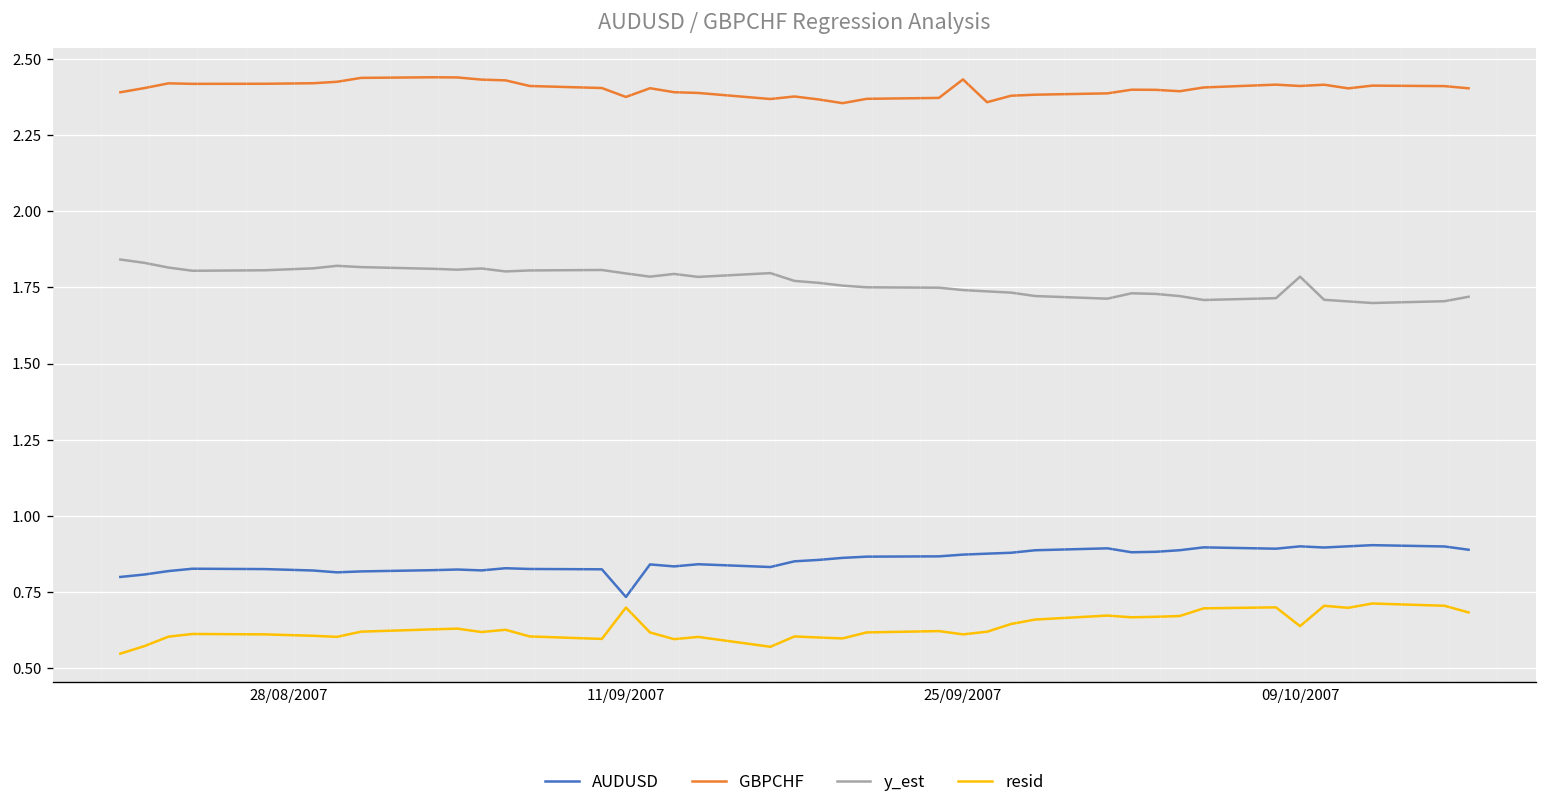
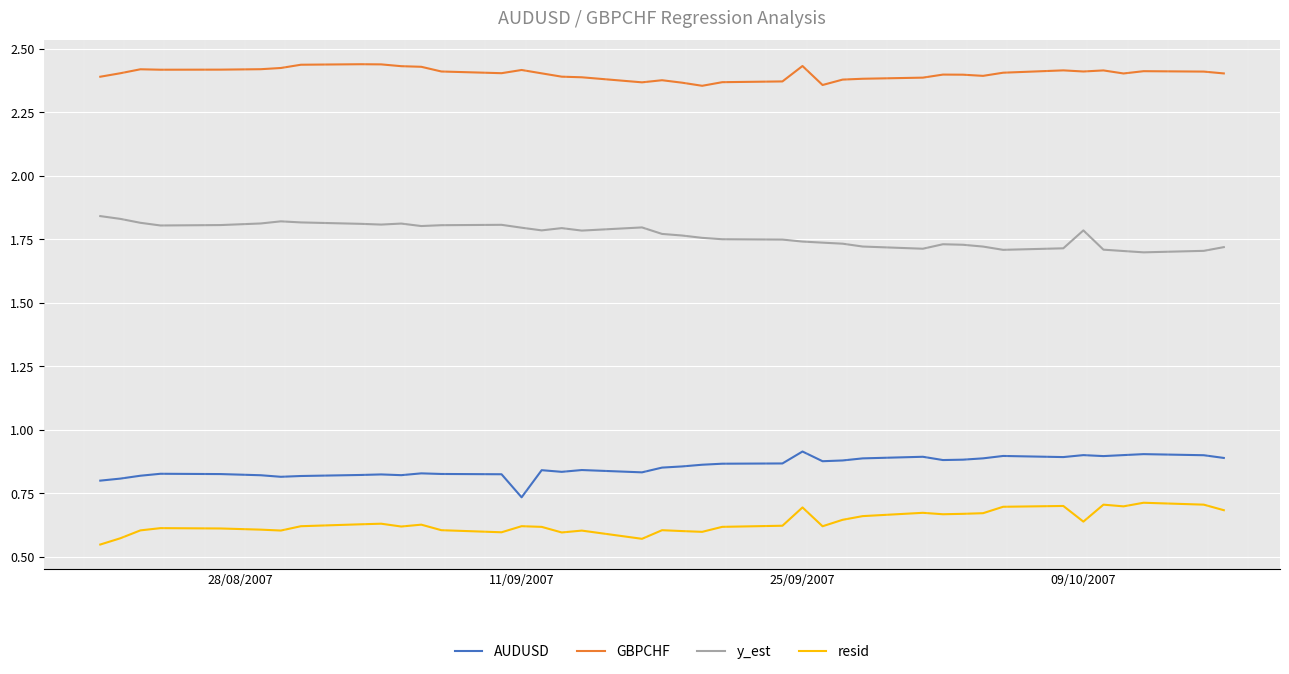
  {
    "AUDUSD": {
      "11/09/2007": 0.73,
-     "25/09/2007": 0.87,
+     "25/09/2007": 0.91,
      "09/10/2007": 0.90
    },
    "GBPCHF": {
-     "11/09/2007": 2.37,
+     "11/09/2007": 2.42,
      "25/09/2007": 2.43,
      "09/10/2007": 2.41
    },
    "y_est": {
      "11/09/2007": 1.80,
      "25/09/2007": 1.74,
      "09/10/2007": 1.79
    },
    "resid": {
-     "11/09/2007": 0.70,
-     "25/09/2007": 0.61,
+     "11/09/2007": 0.62,
+     "25/09/2007": 0.69,
      "09/10/2007": 0.64
    }
  }
